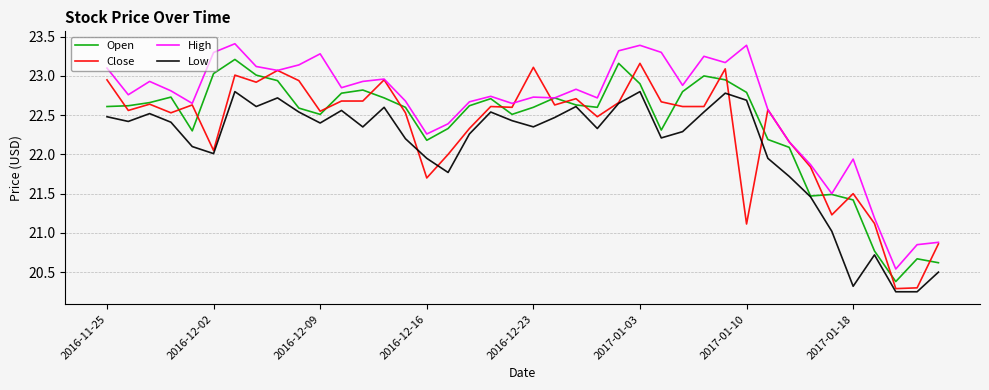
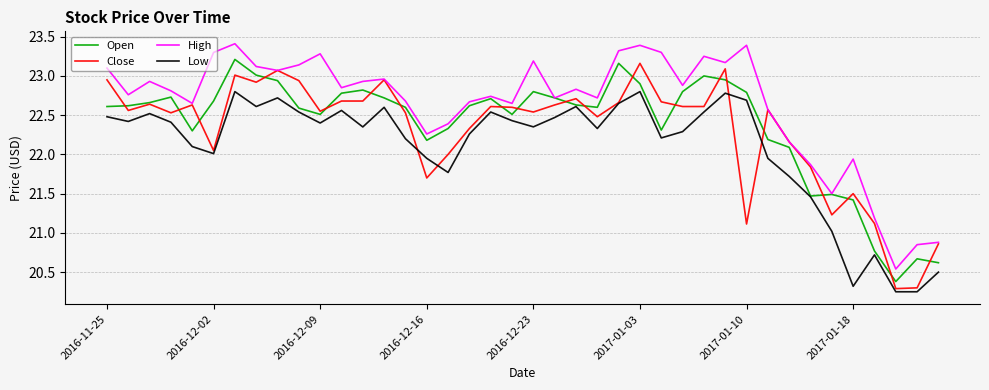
  {
    "Open": {
      "2016-11-25": 22.6,
-     "2016-12-02": 23.0,
+     "2016-12-02": 22.7,
      "2016-12-09": 22.5,
      "2016-12-16": 22.2,
-     "2016-12-23": 22.6,
+     "2016-12-23": 22.8,
      "2017-01-03": 22.9,
      "2017-01-10": 22.8,
      "2017-01-18": 21.4
    },
    "Close": {
      "2016-11-25": 23.0,
      "2016-12-02": 22.0,
      "2016-12-09": 22.5,
      "2016-12-16": 21.7,
-     "2016-12-23": 23.1,
+     "2016-12-23": 22.5,
      "2017-01-03": 23.2,
      "2017-01-10": 21.1,
      "2017-01-18": 21.5
    },
    "High": {
      "2016-12-09": 23.3,
      "2016-12-16": 22.3,
-     "2016-12-23": 22.7,
+     "2016-12-23": 23.2,
      "2017-01-03": 23.4,
      "2017-01-10": 23.4,
      "2017-01-18": 21.9
    },
    "Low": {
      "2016-11-25": 22.5,
      "2016-12-02": 22.0,
      "2016-12-09": 22.4,
      "2016-12-16": 22.0,
      "2016-12-23": 22.4,
      "2017-01-03": 22.8,
      "2017-01-10": 22.7,
      "2017-01-18": 20.3
    }
  }
